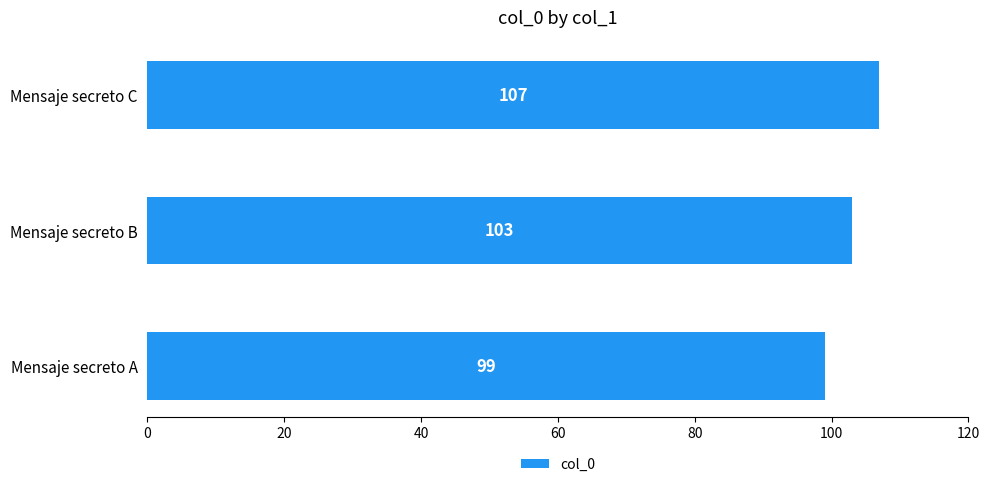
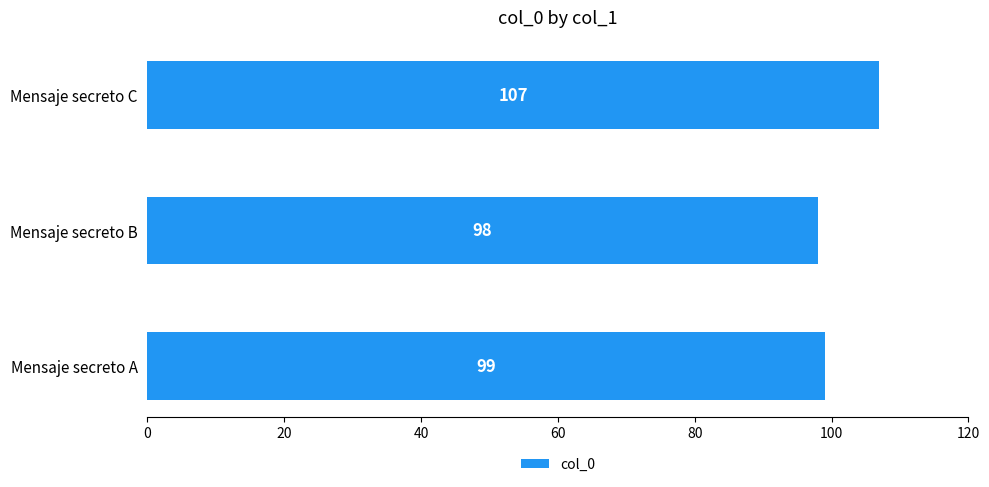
  {
    "Mensaje secreto C": 107,
-   "Mensaje secreto B": 103,
+   "Mensaje secreto B": 98,
    "Mensaje secreto A": 99
  }
